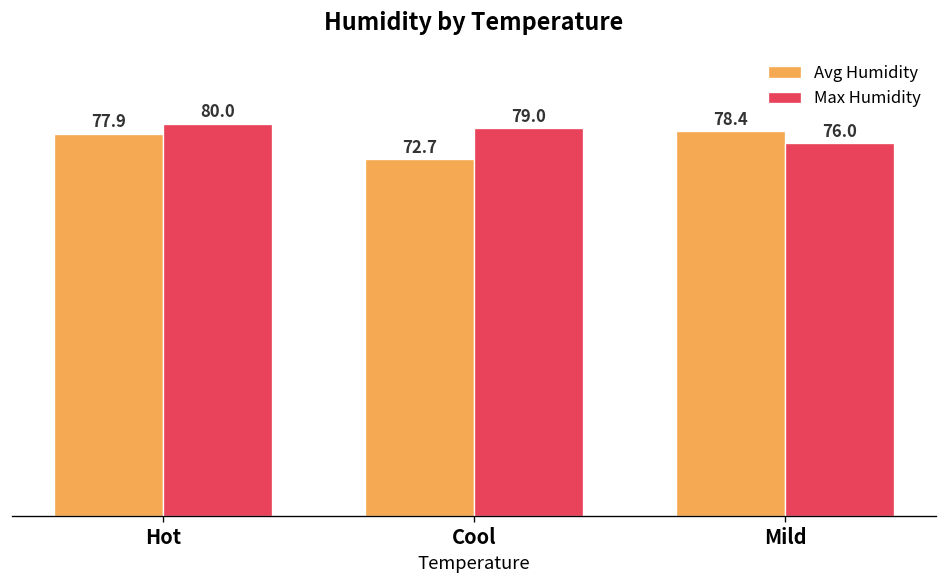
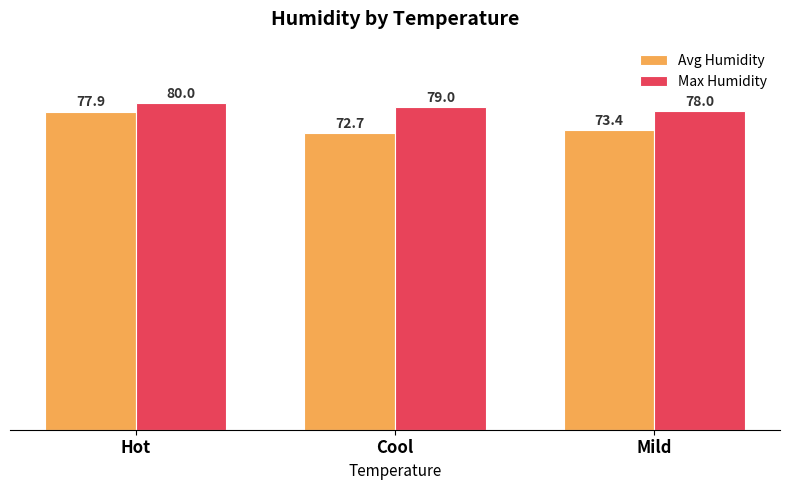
  {
    "Avg Humidity": {
      "Hot": 77.9,
      "Cool": 72.7,
-     "Mild": 78.4
+     "Mild": 73.4
    },
    "Max Humidity": {
      "Hot": 80.0,
      "Cool": 79.0,
-     "Mild": 76.0
+     "Mild": 78.0
    }
  }
